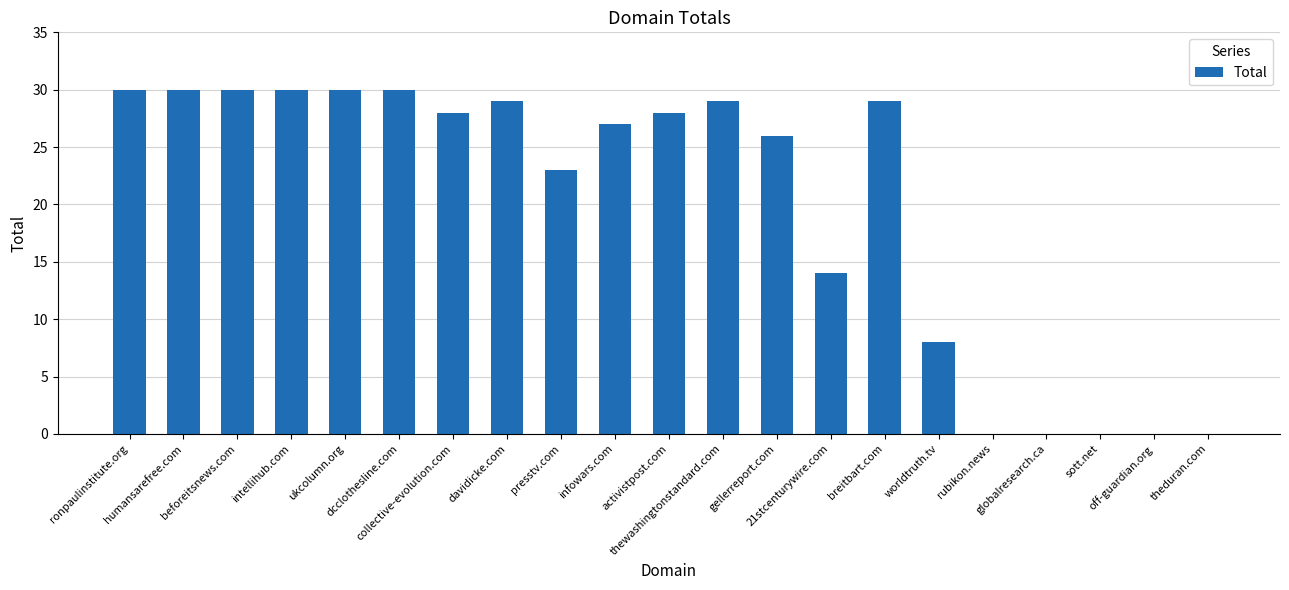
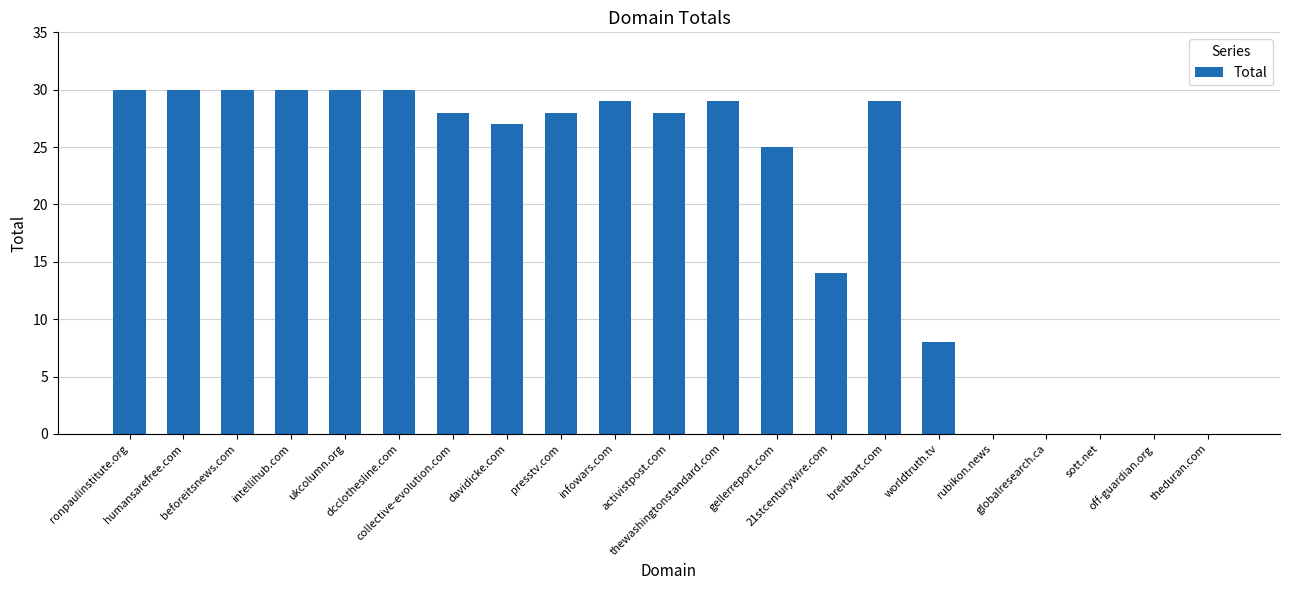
  {
    "ronpaulinstitute.org": 30,
    "humansarefree.com": 30,
    "beforeitsnews.com": 30,
    "intellihub.com": 30,
    "ukcolumn.org": 30,
    "dcclothesline.com": 30,
    "collective-evolution.com": 28,
-   "davidicke.com": 29,
-   "presstv.com": 23,
-   "infowars.com": 27,
+   "davidicke.com": 27,
+   "presstv.com": 28,
+   "infowars.com": 29,
    "activistpost.com": 28,
    "thewashingtonstandard.com": 29,
-   "gellerreport.com": 26,
+   "gellerreport.com": 25,
    "21stcenturywire.com": 14,
    "breitbart.com": 29,
    "worldtruth.tv": 8,
    "rubikon.news": 0,
    "globalresearch.ca": 0,
    "sott.net": 0,
    "off-guardian.org": 0,
    "theduran.com": 0
  }
